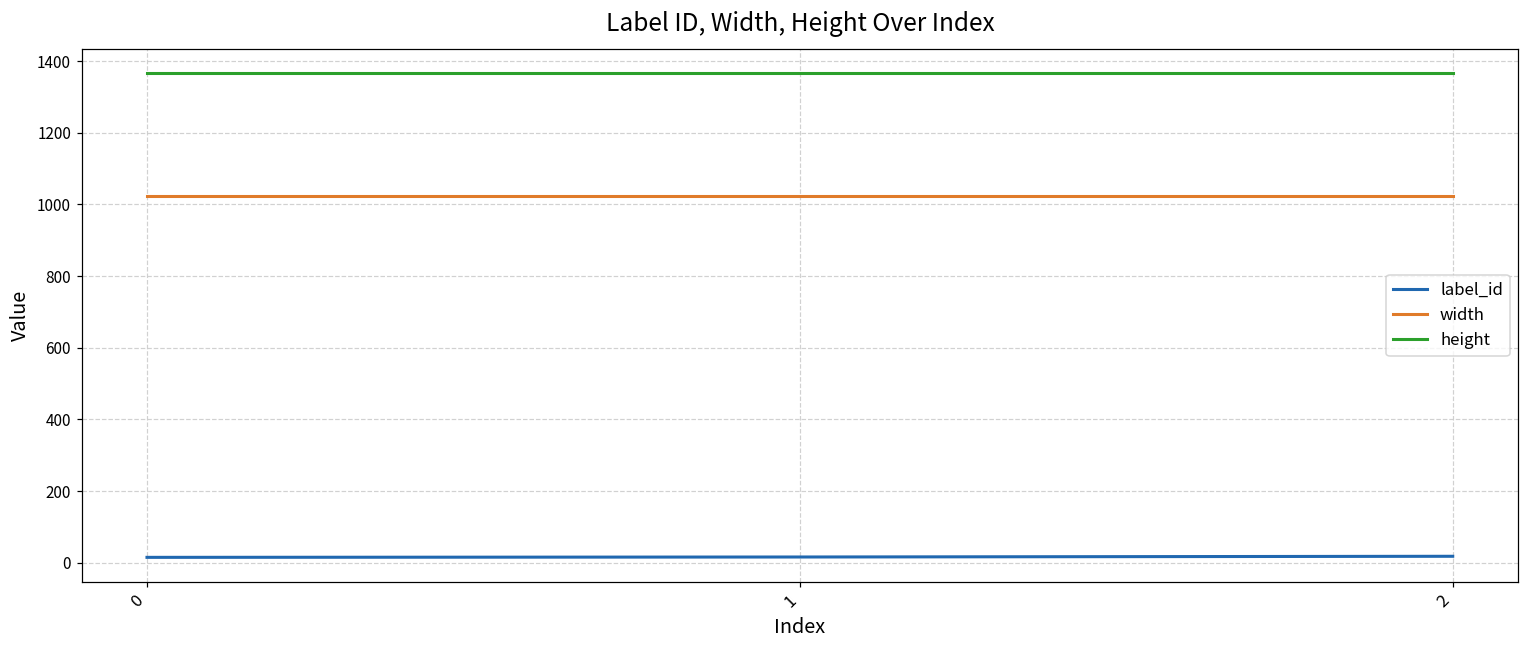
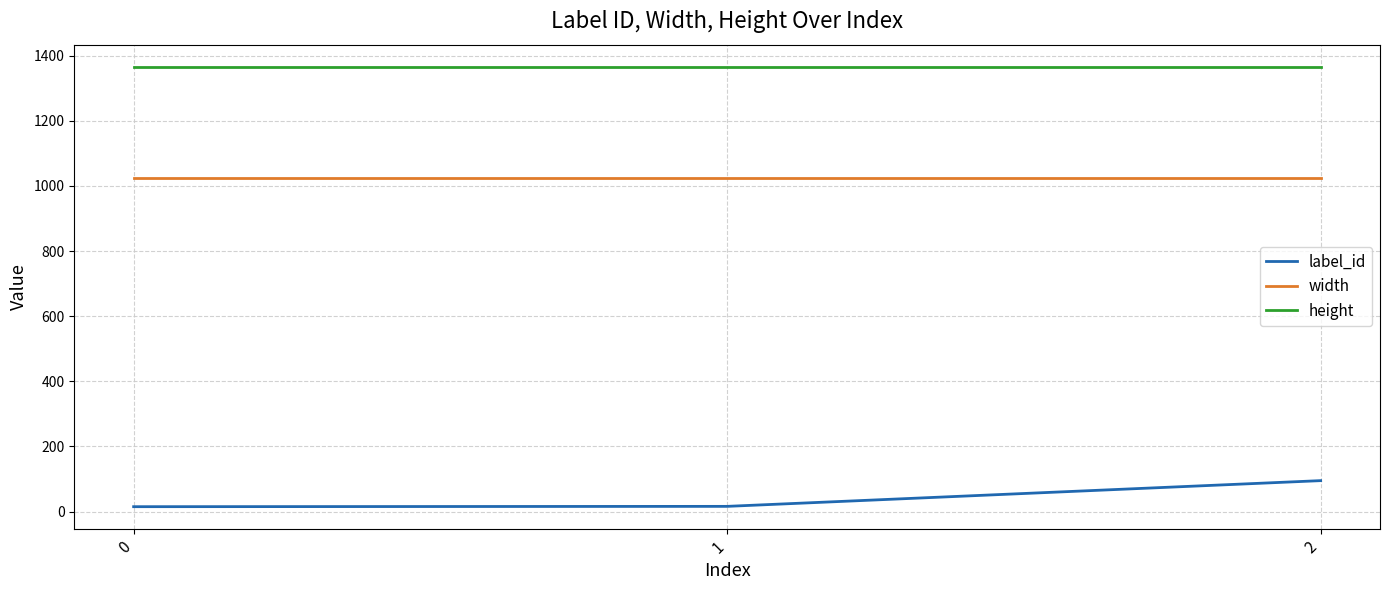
  {
    "label_id": {
      "0": 20,
      "1": 20,
-     "2": 20
+     "2": 100
    },
    "width": {
      "0": 1020,
      "1": 1020,
      "2": 1020
    },
    "height": {
      "0": 1370,
      "1": 1370,
      "2": 1370
    }
  }
